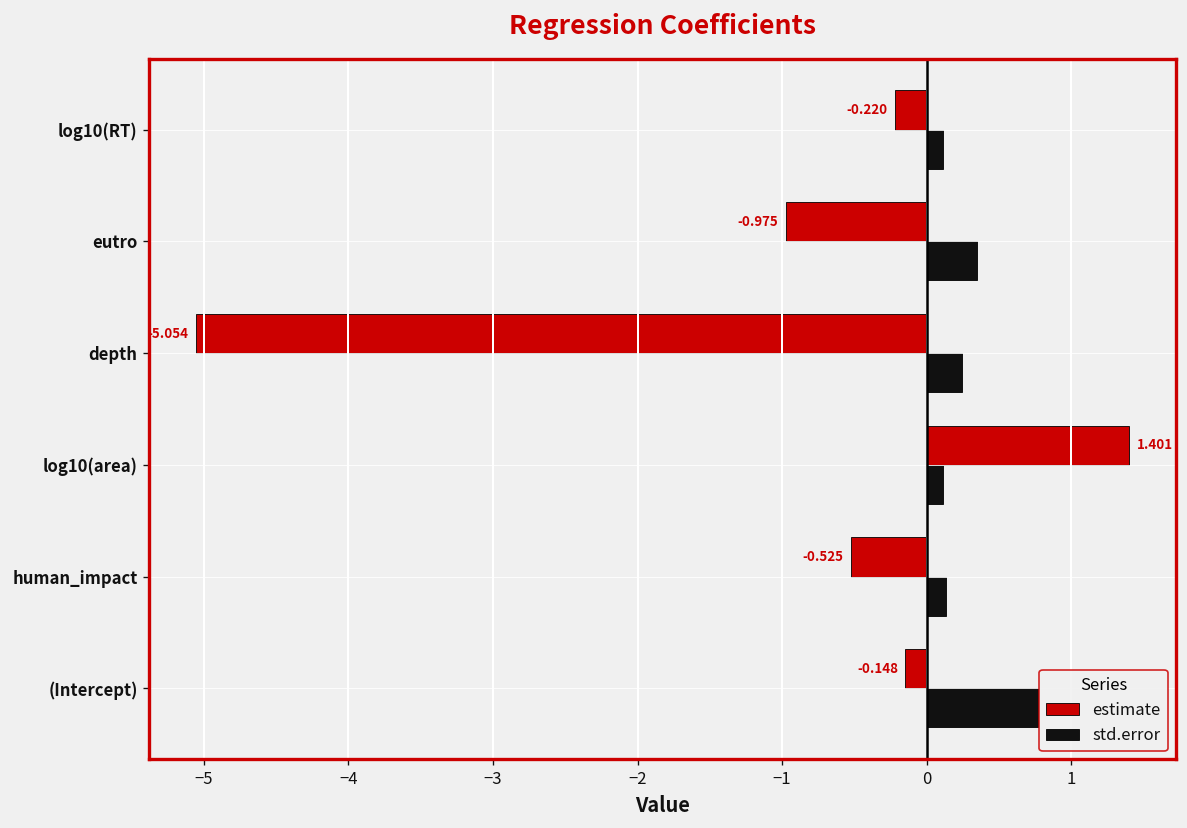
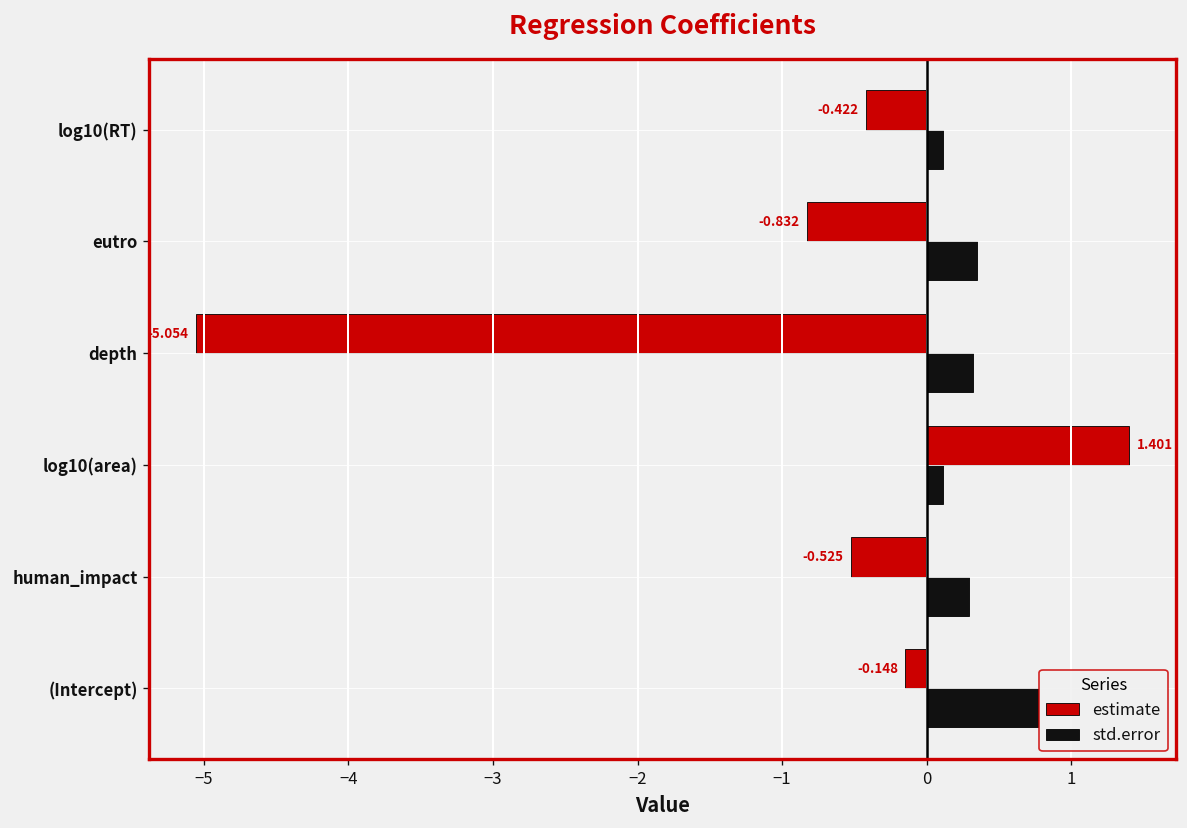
  {
    "estimate": {
-     "log10(RT)": -0.220,
-     "eutro": -0.975,
+     "log10(RT)": -0.422,
+     "eutro": -0.832,
      "depth": -5.054,
      "log10(area)": 1.401,
      "human_impact": -0.525,
      "(Intercept)": -0.148
    },
    "std.error": {
      "log10(RT)": 0.11,
      "eutro": 0.35,
-     "depth": 0.24,
+     "depth": 0.32,
      "log10(area)": 0.11,
-     "human_impact": 0.13,
+     "human_impact": 0.29,
      "(Intercept)": 0.77
    }
  }
